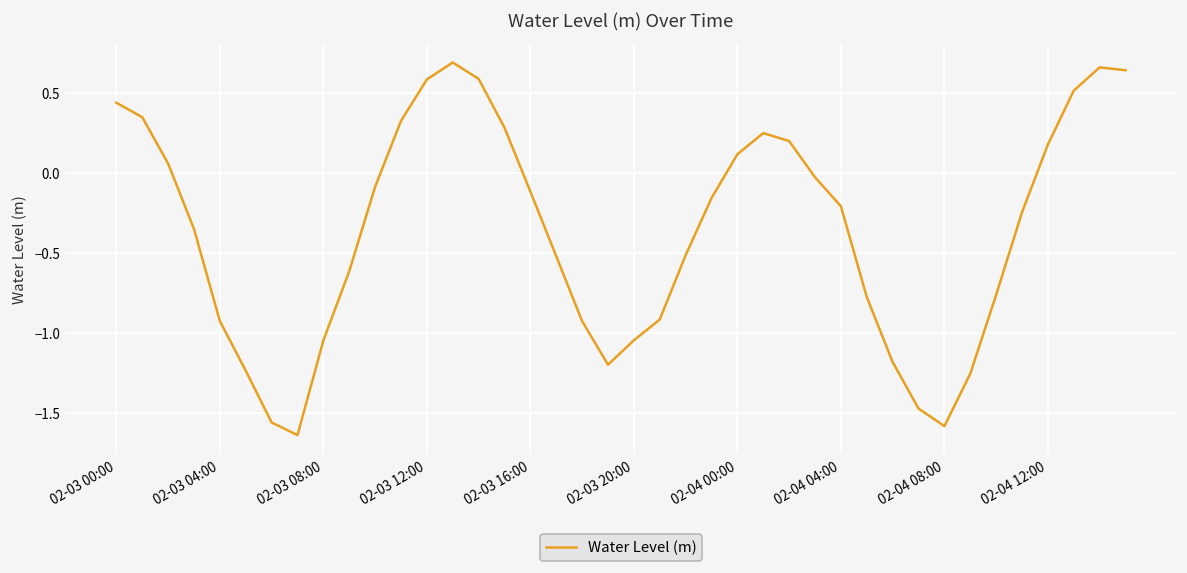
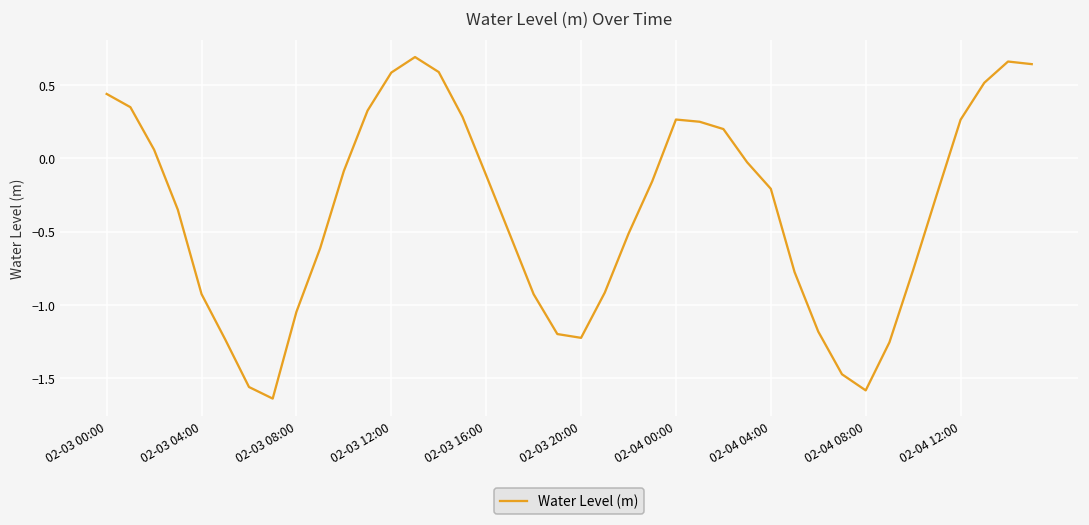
  {
    "02-03 00:00": 0.44,
    "02-03 04:00": -0.92,
    "02-03 08:00": -1.05,
    "02-03 12:00": 0.58,
    "02-03 16:00": -0.12,
-   "02-03 20:00": -1.04,
-   "02-04 00:00": 0.12,
+   "02-03 20:00": -1.22,
+   "02-04 00:00": 0.26,
    "02-04 04:00": -0.21,
    "02-04 08:00": -1.58,
-   "02-04 12:00": 0.18
+   "02-04 12:00": 0.26
  }
